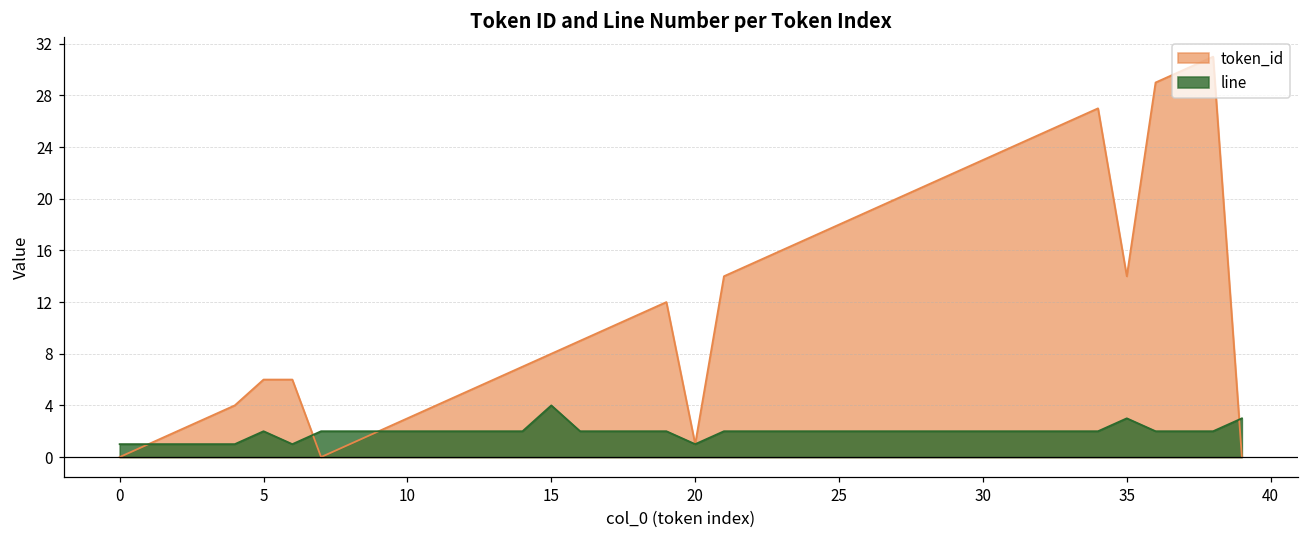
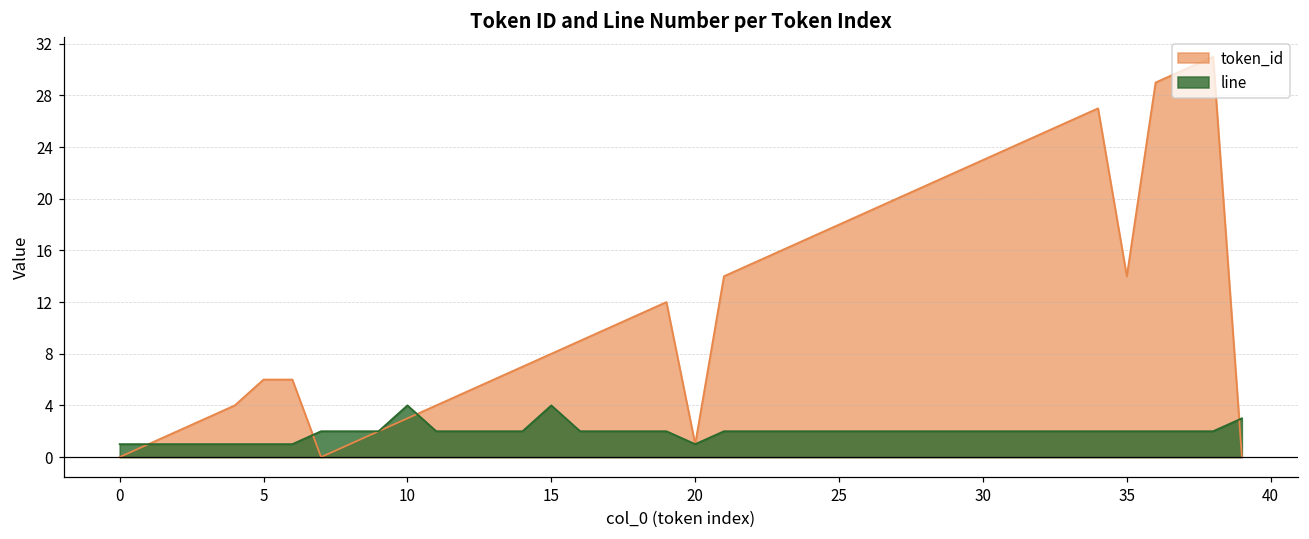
  {
    "token_id": {
      "0": 0,
      "5": 6,
      "10": 3,
      "15": 8,
      "25": 18,
      "30": 23,
      "35": 14
    },
    "line": {
      "0": 1,
-     "5": 2,
-     "10": 2,
+     "5": 1,
+     "10": 4,
      "15": 4,
      "25": 2,
      "30": 2,
-     "35": 3
+     "35": 2
    }
  }
